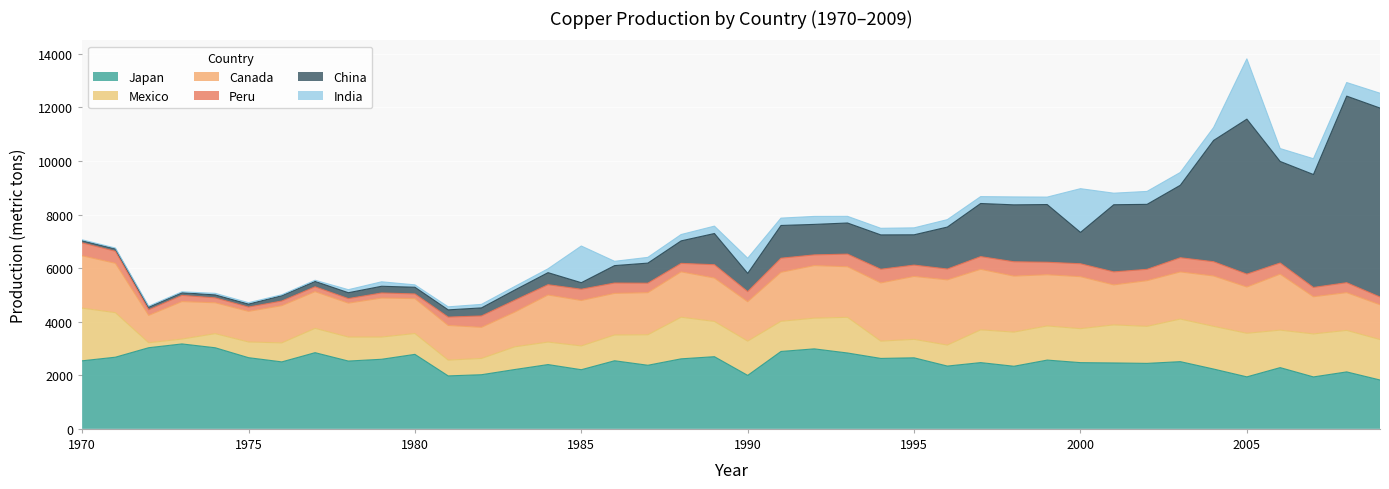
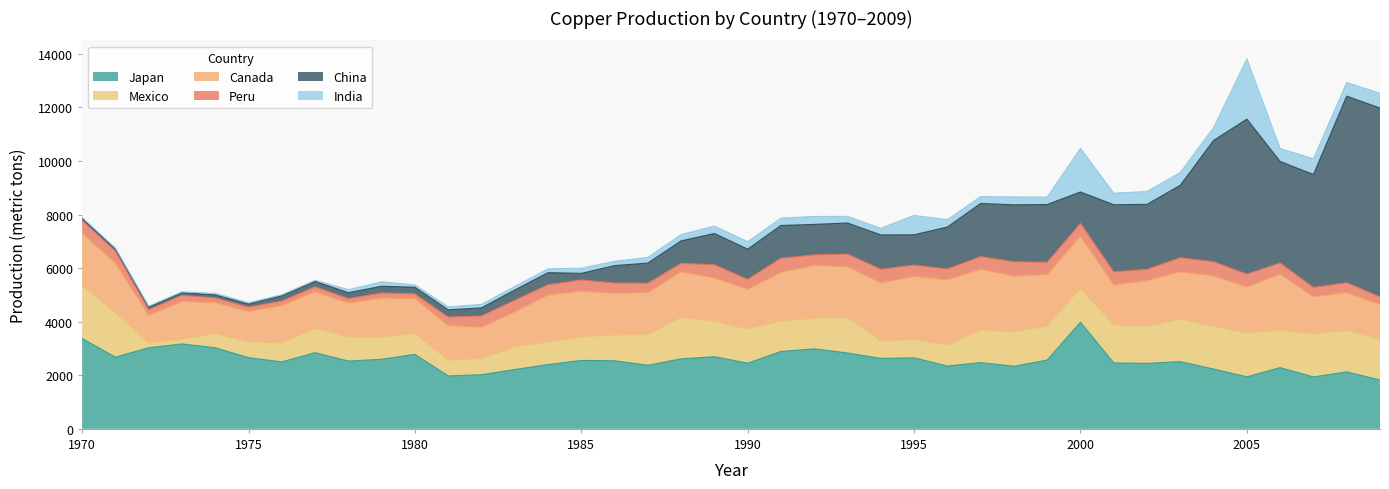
  {
    "Japan": {
-     "1970": 2500,
+     "1970": 3400,
      "1975": 2700,
      "1980": 2800,
-     "1985": 2200,
-     "1990": 2000,
+     "1985": 2600,
+     "1990": 2500,
      "1995": 2700,
-     "2000": 2500,
+     "2000": 4000,
      "2005": 1900
    },
    "China": {
      "1985": 200,
-     "1990": 700,
+     "1990": 1100,
      "1995": 1100,
      "2000": 1200,
      "2005": 5800
    },
    "India": {
-     "1985": 1400,
-     "1990": 600,
-     "1995": 300,
+     "1985": 200,
+     "1990": 300,
+     "1995": 700,
      "2000": 1600,
      "2005": 2300
    }
  }
